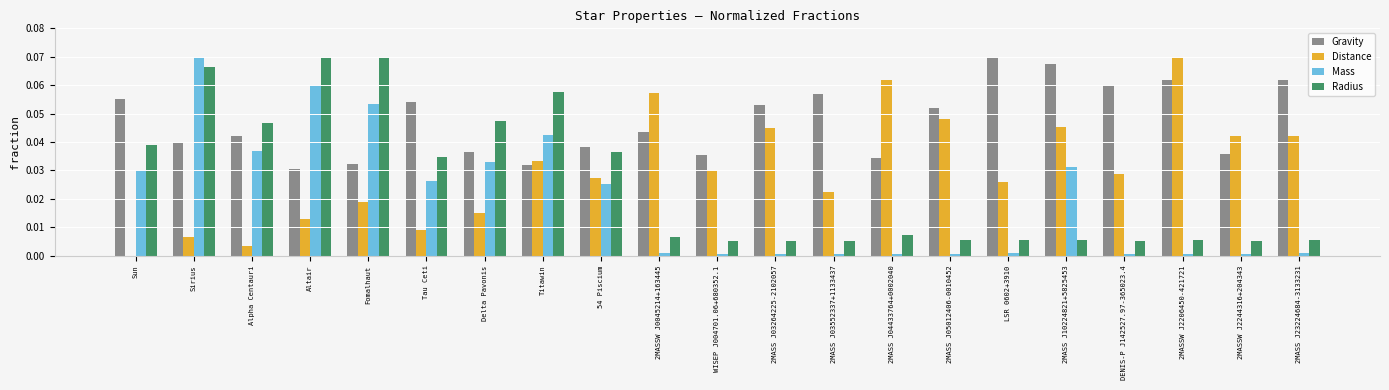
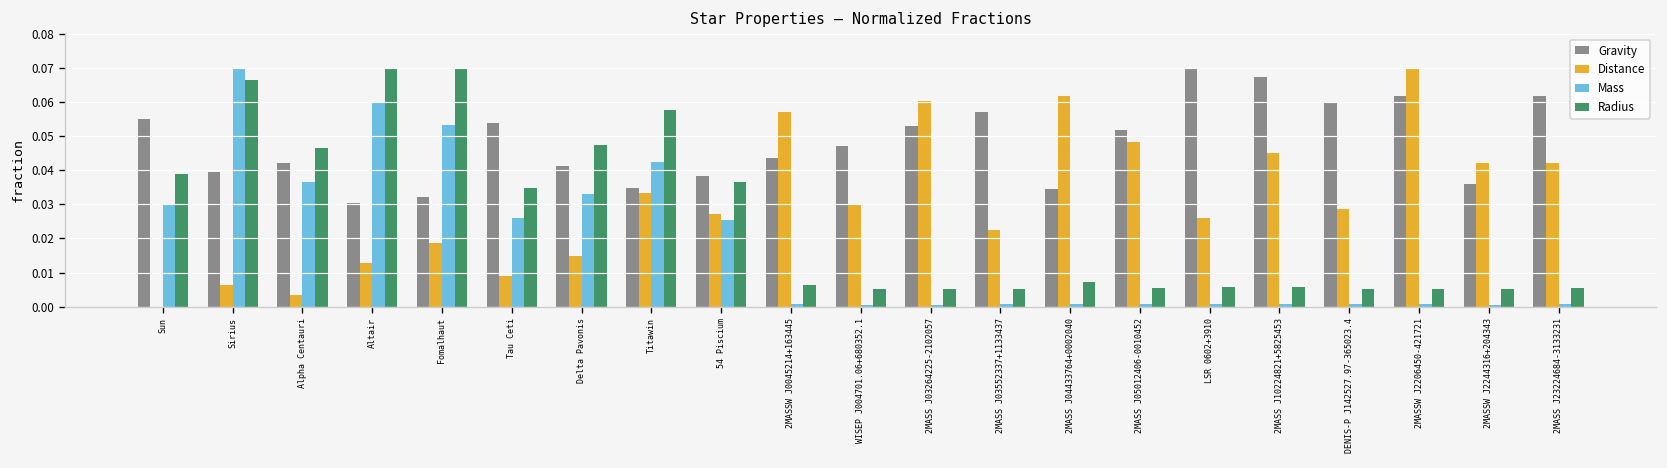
  {
    "Gravity": {
      "Sun": 0.055,
      "Sirius": 0.039,
      "Alpha Centauri": 0.042,
      "Altair": 0.031,
      "Fomalhaut": 0.032,
      "Tau Ceti": 0.054,
-     "Delta Pavonis": 0.037,
-     "Titawin": 0.032,
+     "Delta Pavonis": 0.041,
+     "Titawin": 0.035,
      "54 Piscium": 0.038,
      "2MASSW J0045214+163445": 0.044,
-     "WISEP J004701.06+680352.1": 0.035,
+     "WISEP J004701.06+680352.1": 0.047,
      "2MASS J03264225-2102057": 0.053,
      "2MASS J03552337+1133437": 0.057,
      "2MASS J04433764+0002040": 0.035,
      "2MASS J05012406-0010452": 0.052,
      "LSR 0602+3910": 0.070,
      "2MASS J10224821+5825453": 0.068,
      "DENIS-P J142527.97-365023.4": 0.060,
      "2MASSW J2206450-421721": 0.062,
      "2MASSW J2244316+204343": 0.036,
      "2MASS J23224684-3133231": 0.062
    },
    "Distance": {
      "Sirius": 0.006,
      "Alpha Centauri": 0.003,
      "Altair": 0.013,
      "Fomalhaut": 0.019,
      "Tau Ceti": 0.009,
      "Delta Pavonis": 0.015,
      "Titawin": 0.033,
      "54 Piscium": 0.027,
      "2MASSW J0045214+163445": 0.057,
      "WISEP J004701.06+680352.1": 0.030,
-     "2MASS J03264225-2102057": 0.045,
+     "2MASS J03264225-2102057": 0.060,
      "2MASS J03552337+1133437": 0.022,
      "2MASS J04433764+0002040": 0.062,
      "2MASS J05012406-0010452": 0.048,
      "LSR 0602+3910": 0.026,
      "2MASS J10224821+5825453": 0.045,
      "DENIS-P J142527.97-365023.4": 0.029,
      "2MASSW J2206450-421721": 0.070,
      "2MASSW J2244316+204343": 0.042,
      "2MASS J23224684-3133231": 0.042
    },
    "Mass": {
      "Sun": 0.030,
      "Sirius": 0.070,
      "Alpha Centauri": 0.037,
      "Altair": 0.060,
      "Fomalhaut": 0.053,
      "Tau Ceti": 0.026,
      "Delta Pavonis": 0.033,
      "Titawin": 0.042,
      "54 Piscium": 0.025,
      "LSR 0602+3910": 0.001,
-     "2MASS J10224821+5825453": 0.031
+     "2MASS J10224821+5825453": 0.001
    },
    "Radius": {
      "Sun": 0.039,
      "Sirius": 0.067,
      "Alpha Centauri": 0.047,
      "Altair": 0.070,
      "Fomalhaut": 0.070,
      "Tau Ceti": 0.035,
      "Delta Pavonis": 0.047,
      "Titawin": 0.058,
      "54 Piscium": 0.037,
      "2MASSW J0045214+163445": 0.006,
      "WISEP J004701.06+680352.1": 0.005,
      "2MASS J03264225-2102057": 0.005,
      "2MASS J03552337+1133437": 0.005,
      "2MASS J04433764+0002040": 0.007,
      "2MASS J05012406-0010452": 0.006,
      "LSR 0602+3910": 0.006,
      "2MASS J10224821+5825453": 0.006,
      "DENIS-P J142527.97-365023.4": 0.005,
      "2MASSW J2206450-421721": 0.005,
      "2MASSW J2244316+204343": 0.005,
      "2MASS J23224684-3133231": 0.006
    }
  }
